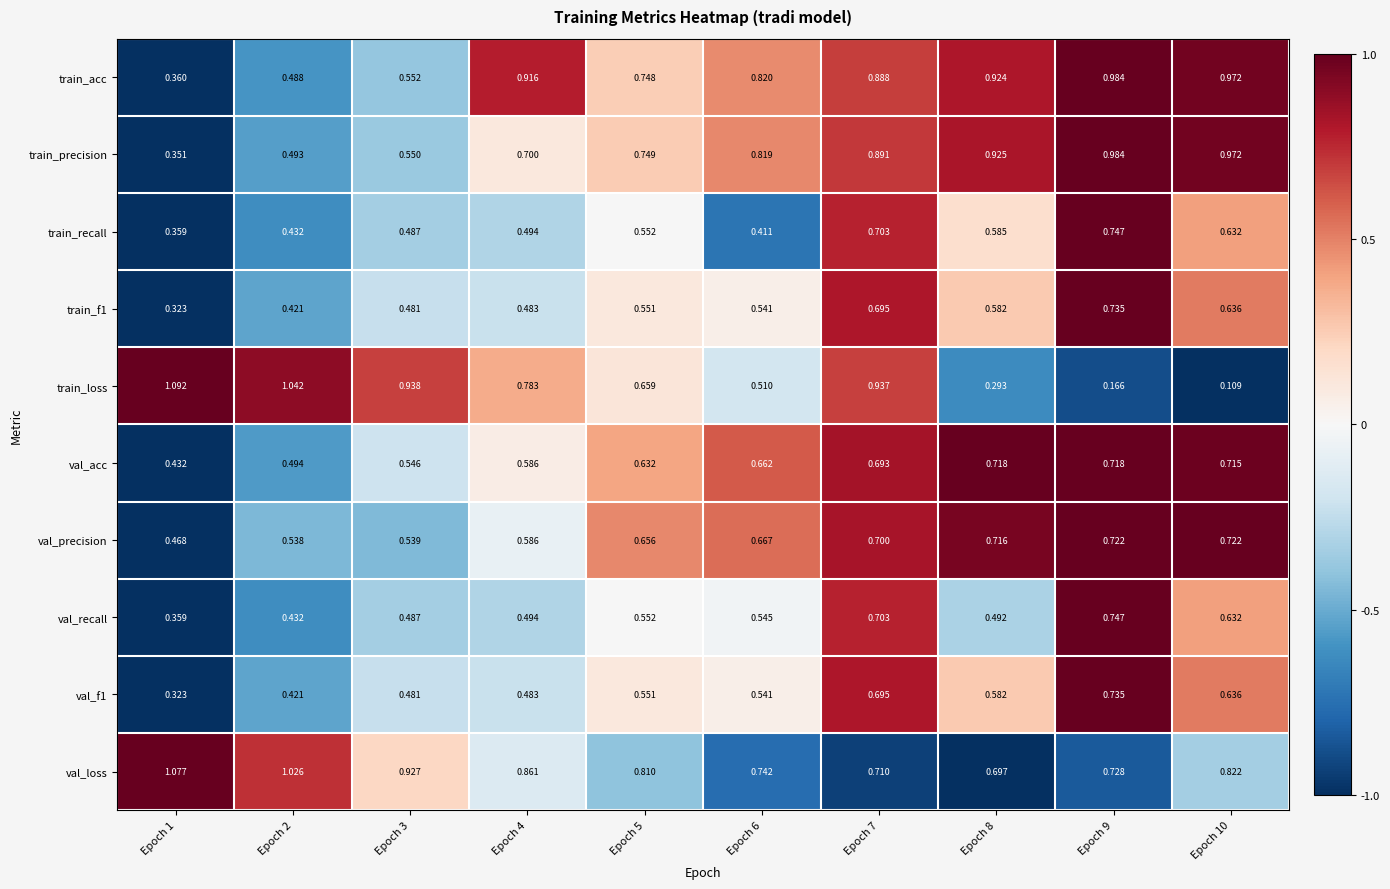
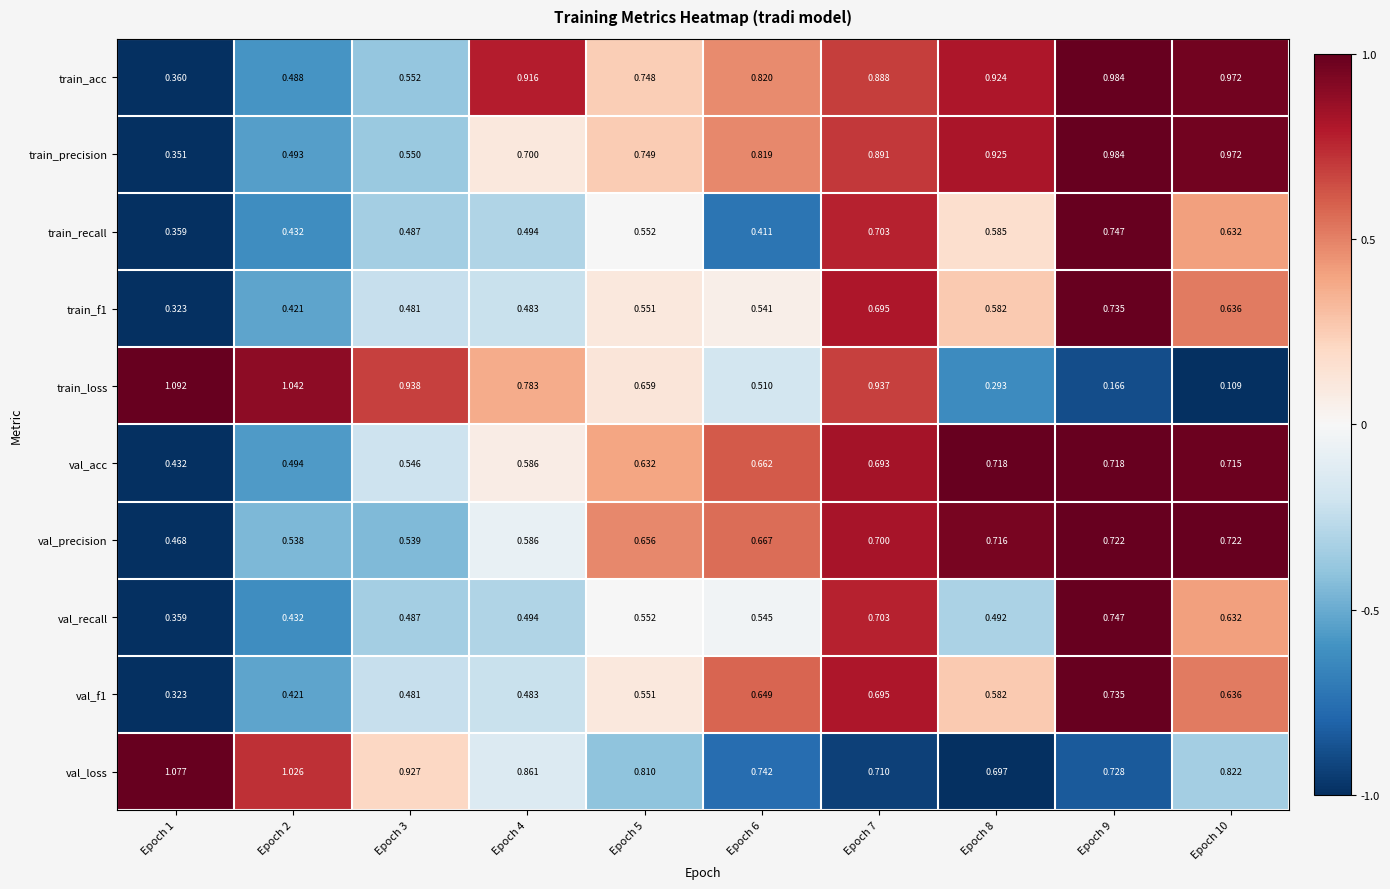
  {
    "train_acc": {
      "Epoch 1": 0.360,
      "Epoch 2": 0.488,
      "Epoch 3": 0.552,
      "Epoch 4": 0.916,
      "Epoch 5": 0.748,
      "Epoch 6": 0.820,
      "Epoch 7": 0.888,
      "Epoch 8": 0.924,
      "Epoch 9": 0.984,
      "Epoch 10": 0.972
    },
    "train_precision": {
      "Epoch 1": 0.351,
      "Epoch 2": 0.493,
      "Epoch 3": 0.550,
      "Epoch 4": 0.700,
      "Epoch 5": 0.749,
      "Epoch 6": 0.819,
      "Epoch 7": 0.891,
      "Epoch 8": 0.925,
      "Epoch 9": 0.984,
      "Epoch 10": 0.972
    },
    "train_recall": {
      "Epoch 1": 0.359,
      "Epoch 2": 0.432,
      "Epoch 3": 0.487,
      "Epoch 4": 0.494,
      "Epoch 5": 0.552,
      "Epoch 6": 0.411,
      "Epoch 7": 0.703,
      "Epoch 8": 0.585,
      "Epoch 9": 0.747,
      "Epoch 10": 0.632
    },
    "train_f1": {
      "Epoch 1": 0.323,
      "Epoch 2": 0.421,
      "Epoch 3": 0.481,
      "Epoch 4": 0.483,
      "Epoch 5": 0.551,
      "Epoch 6": 0.541,
      "Epoch 7": 0.695,
      "Epoch 8": 0.582,
      "Epoch 9": 0.735,
      "Epoch 10": 0.636
    },
    "train_loss": {
      "Epoch 1": 1.092,
      "Epoch 2": 1.042,
      "Epoch 3": 0.938,
      "Epoch 4": 0.783,
      "Epoch 5": 0.659,
      "Epoch 6": 0.510,
      "Epoch 7": 0.937,
      "Epoch 8": 0.293,
      "Epoch 9": 0.166,
      "Epoch 10": 0.109
    },
    "val_acc": {
      "Epoch 1": 0.432,
      "Epoch 2": 0.494,
      "Epoch 3": 0.546,
      "Epoch 4": 0.586,
      "Epoch 5": 0.632,
      "Epoch 6": 0.662,
      "Epoch 7": 0.693,
      "Epoch 8": 0.718,
      "Epoch 9": 0.718,
      "Epoch 10": 0.715
    },
    "val_precision": {
      "Epoch 1": 0.468,
      "Epoch 2": 0.538,
      "Epoch 3": 0.539,
      "Epoch 4": 0.586,
      "Epoch 5": 0.656,
      "Epoch 6": 0.667,
      "Epoch 7": 0.700,
      "Epoch 8": 0.716,
      "Epoch 9": 0.722,
      "Epoch 10": 0.722
    },
    "val_recall": {
      "Epoch 1": 0.359,
      "Epoch 2": 0.432,
      "Epoch 3": 0.487,
      "Epoch 4": 0.494,
      "Epoch 5": 0.552,
      "Epoch 6": 0.545,
      "Epoch 7": 0.703,
      "Epoch 8": 0.492,
      "Epoch 9": 0.747,
      "Epoch 10": 0.632
    },
    "val_f1": {
      "Epoch 1": 0.323,
      "Epoch 2": 0.421,
      "Epoch 3": 0.481,
      "Epoch 4": 0.483,
      "Epoch 5": 0.551,
-     "Epoch 6": 0.541,
+     "Epoch 6": 0.649,
      "Epoch 7": 0.695,
      "Epoch 8": 0.582,
      "Epoch 9": 0.735,
      "Epoch 10": 0.636
    },
    "val_loss": {
      "Epoch 1": 1.077,
      "Epoch 2": 1.026,
      "Epoch 3": 0.927,
      "Epoch 4": 0.861,
      "Epoch 5": 0.810,
      "Epoch 6": 0.742,
      "Epoch 7": 0.710,
      "Epoch 8": 0.697,
      "Epoch 9": 0.728,
      "Epoch 10": 0.822
    }
  }
